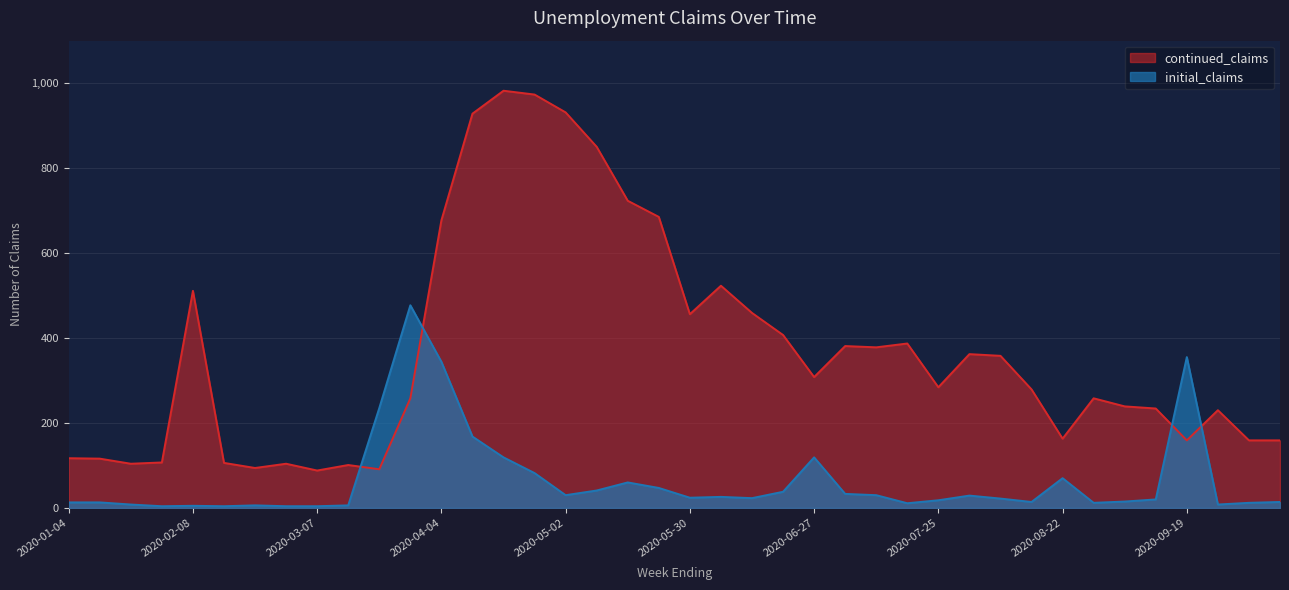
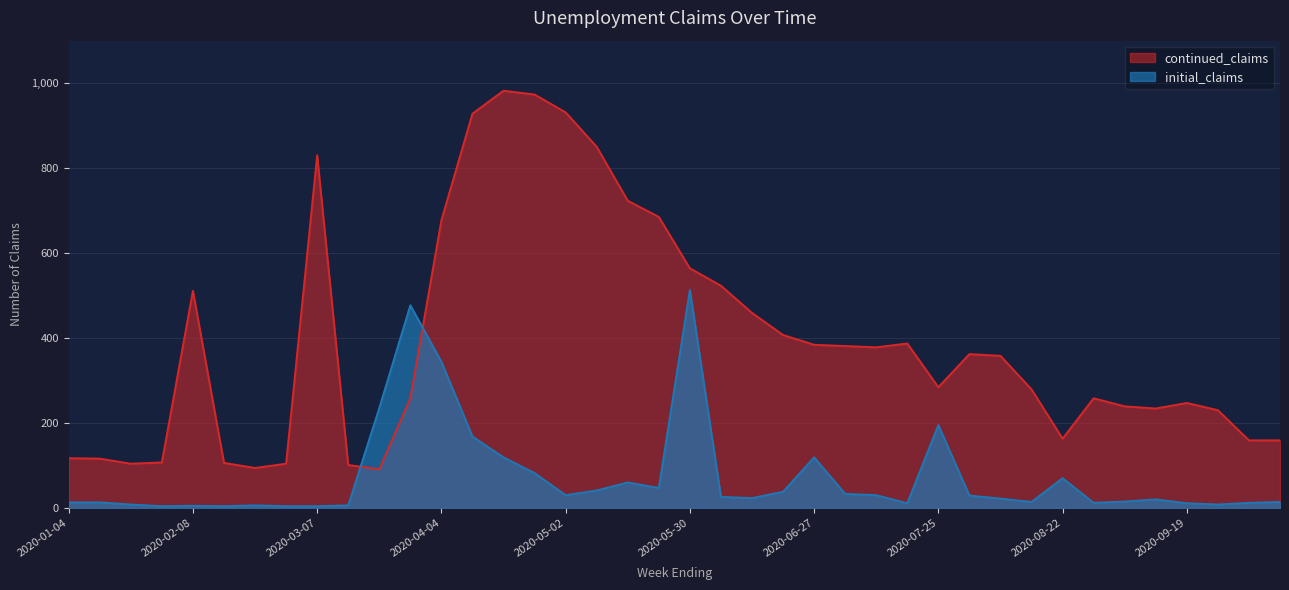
  {
    "continued_claims": {
      "2020-01-04": 120,
      "2020-02-08": 510,
-     "2020-03-07": 90,
+     "2020-03-07": 830,
      "2020-04-04": 680,
      "2020-05-02": 930,
-     "2020-05-30": 460,
-     "2020-06-27": 310,
+     "2020-05-30": 560,
+     "2020-06-27": 380,
      "2020-07-25": 280,
      "2020-08-22": 160,
-     "2020-09-19": 160
+     "2020-09-19": 250
    },
    "initial_claims": {
      "2020-01-04": 10,
      "2020-02-08": 10,
      "2020-03-07": 0,
      "2020-04-04": 340,
      "2020-05-02": 30,
-     "2020-05-30": 20,
+     "2020-05-30": 510,
      "2020-06-27": 120,
-     "2020-07-25": 20,
+     "2020-07-25": 200,
      "2020-08-22": 70,
-     "2020-09-19": 360
+     "2020-09-19": 10
    }
  }
